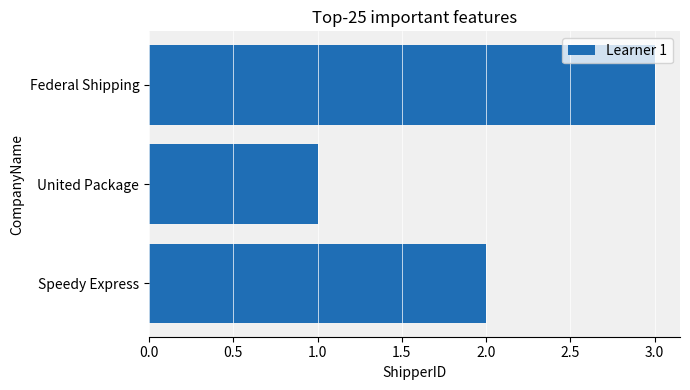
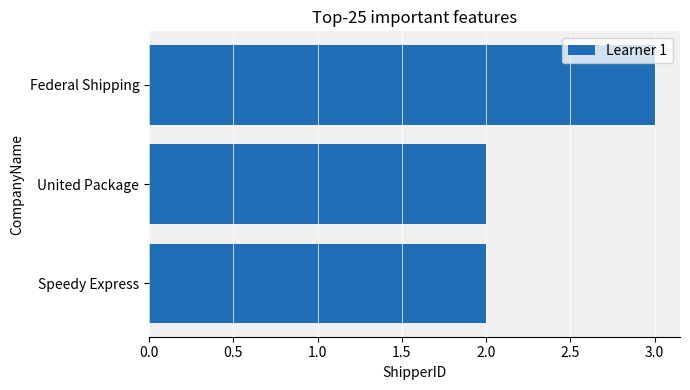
  {
    "Federal Shipping": 3,
-   "United Package": 1,
+   "United Package": 2,
    "Speedy Express": 2
  }
